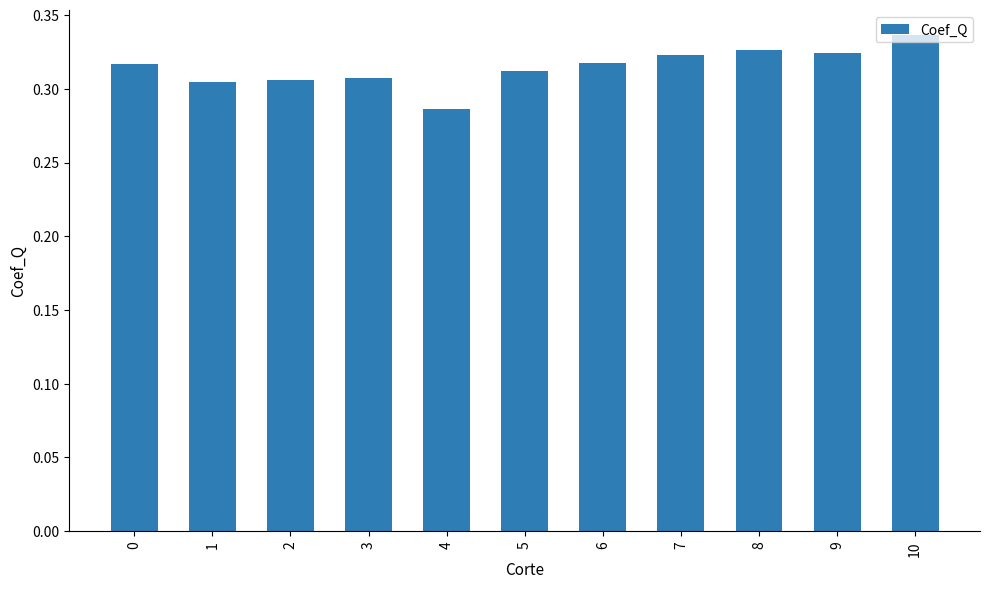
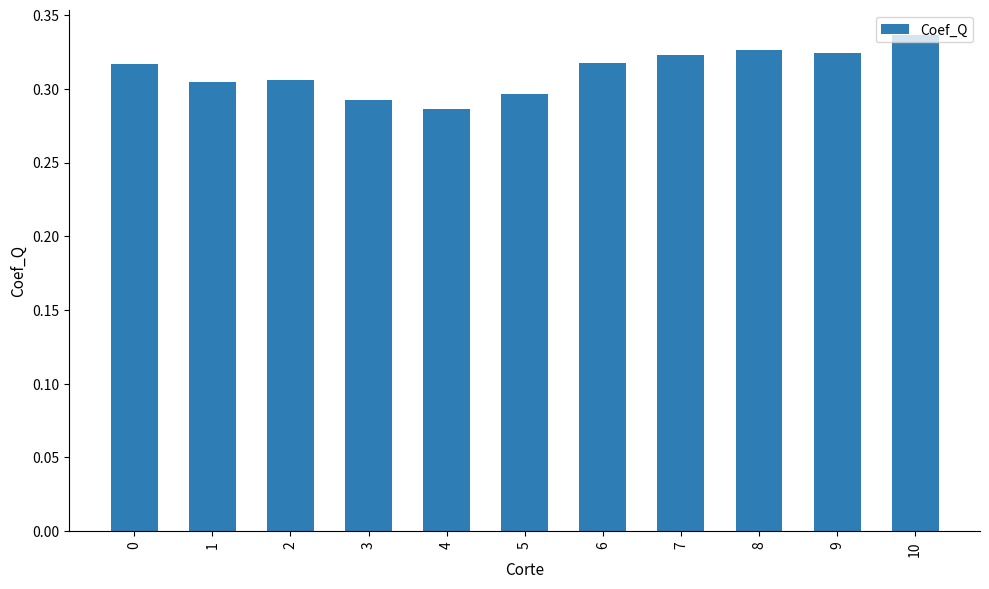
  {
    "0": 0.317,
    "1": 0.305,
    "2": 0.306,
-   "3": 0.307,
+   "3": 0.293,
    "4": 0.286,
-   "5": 0.312,
+   "5": 0.297,
    "6": 0.318,
    "7": 0.323,
    "8": 0.326,
    "9": 0.324
  }
